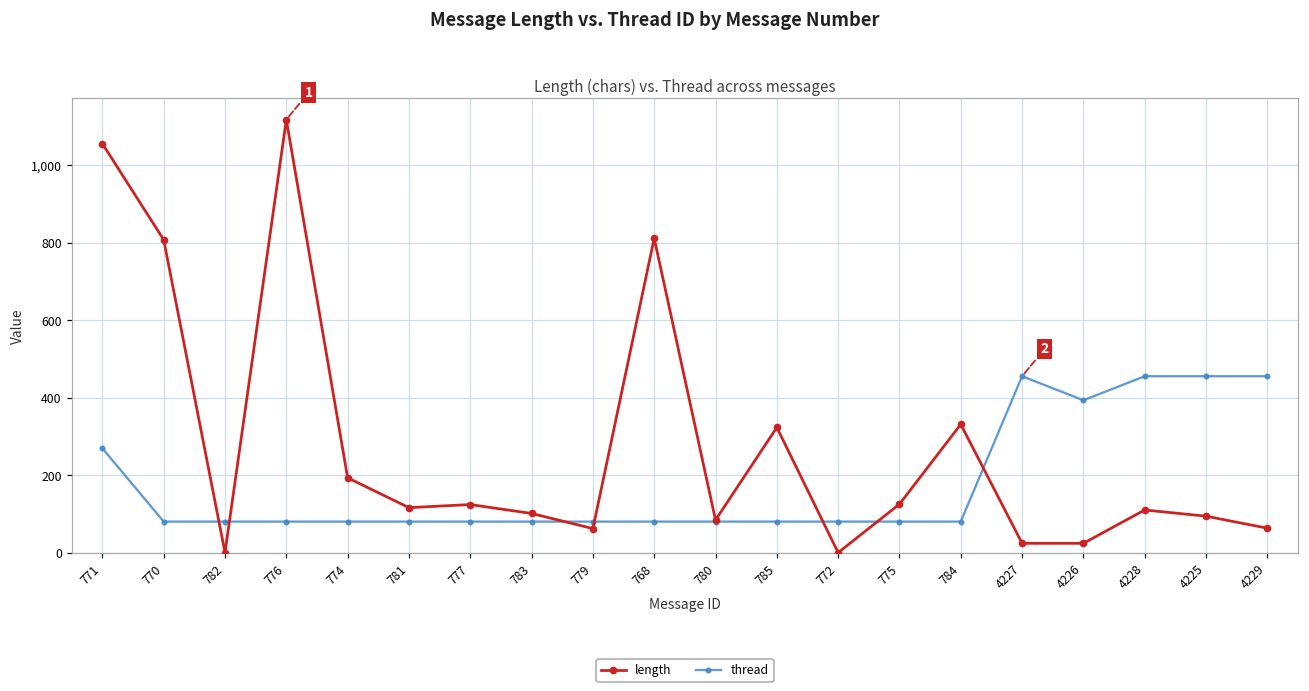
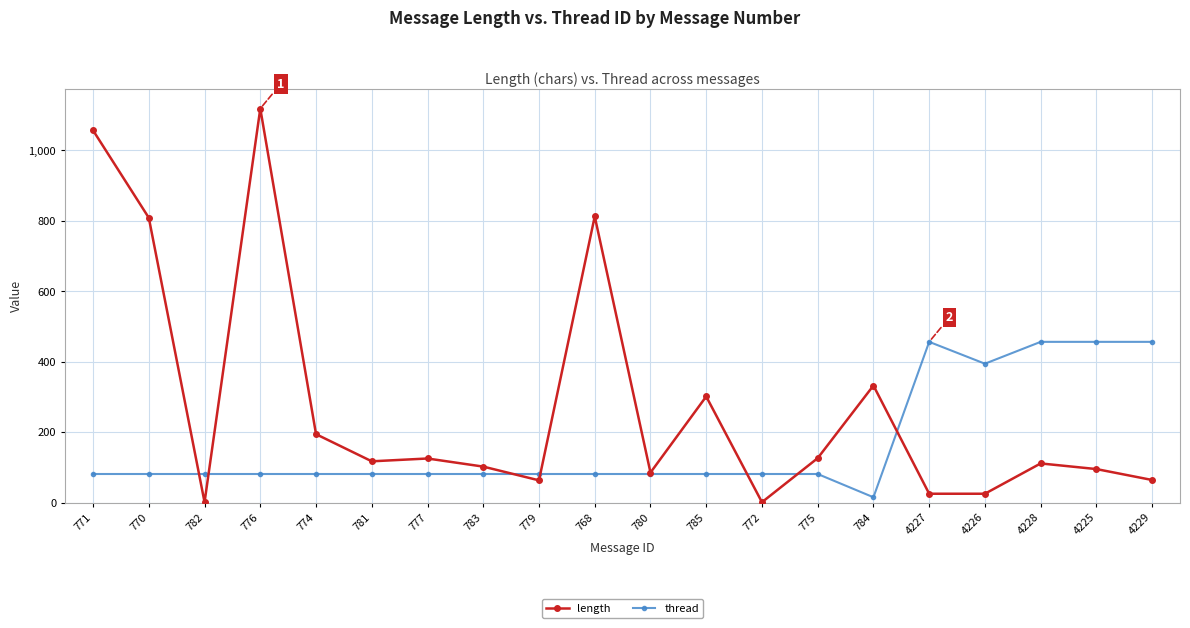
  {
    "length": {
      "771": "1,060",
      "770": "810",
      "782": "0",
      "776": "1,120",
      "774": "190",
      "781": "120",
      "777": "130",
      "783": "100",
      "779": "60",
      "768": "810",
-     "785": "320",
+     "785": "300",
      "772": "0",
      "775": "130",
      "784": "330",
      "4227": "30",
      "4226": "30",
      "4228": "110",
      "4225": "100",
      "4229": "60"
    },
    "thread": {
-     "771": "270",
+     "771": "80",
      "770": "80",
      "782": "80",
      "776": "80",
      "774": "80",
      "781": "80",
      "777": "80",
      "783": "80",
      "779": "80",
      "768": "80",
      "785": "80",
      "772": "80",
      "775": "80",
-     "784": "80",
+     "784": "20",
      "4227": "460",
      "4226": "390",
      "4228": "460",
      "4225": "460",
      "4229": "460"
    }
  }
